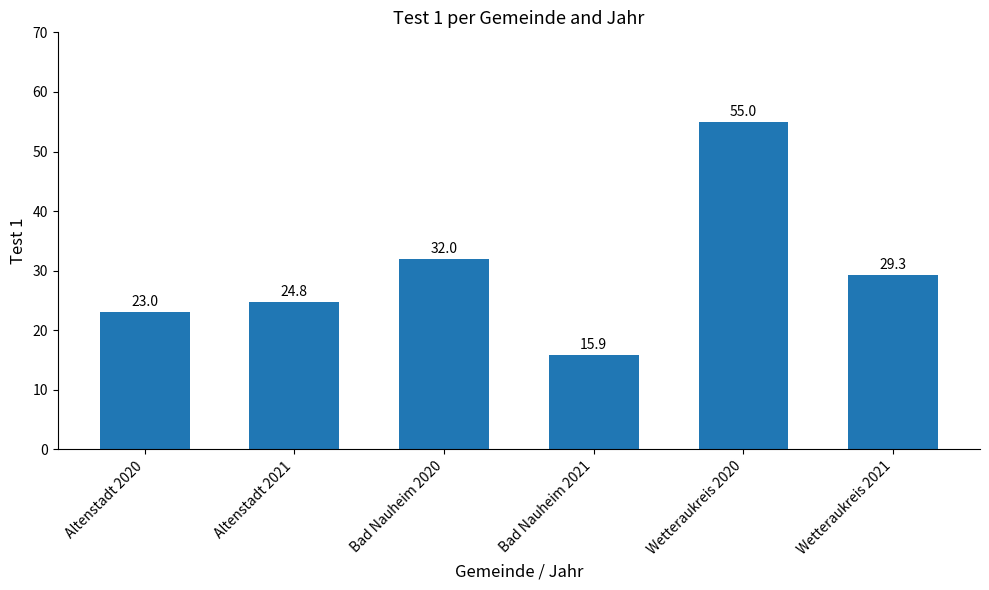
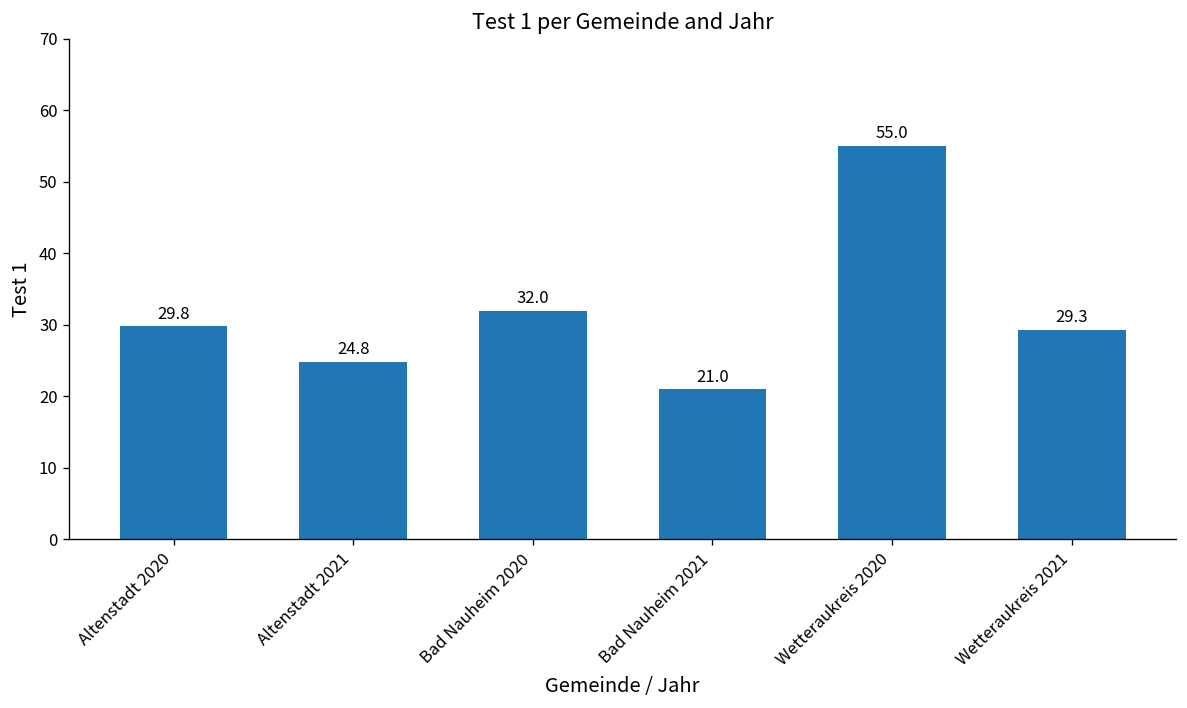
  {
-   "Altenstadt 2020": 23.0,
+   "Altenstadt 2020": 29.8,
    "Altenstadt 2021": 24.8,
    "Bad Nauheim 2020": 32.0,
-   "Bad Nauheim 2021": 15.9,
+   "Bad Nauheim 2021": 21.0,
    "Wetteraukreis 2020": 55.0,
    "Wetteraukreis 2021": 29.3
  }
